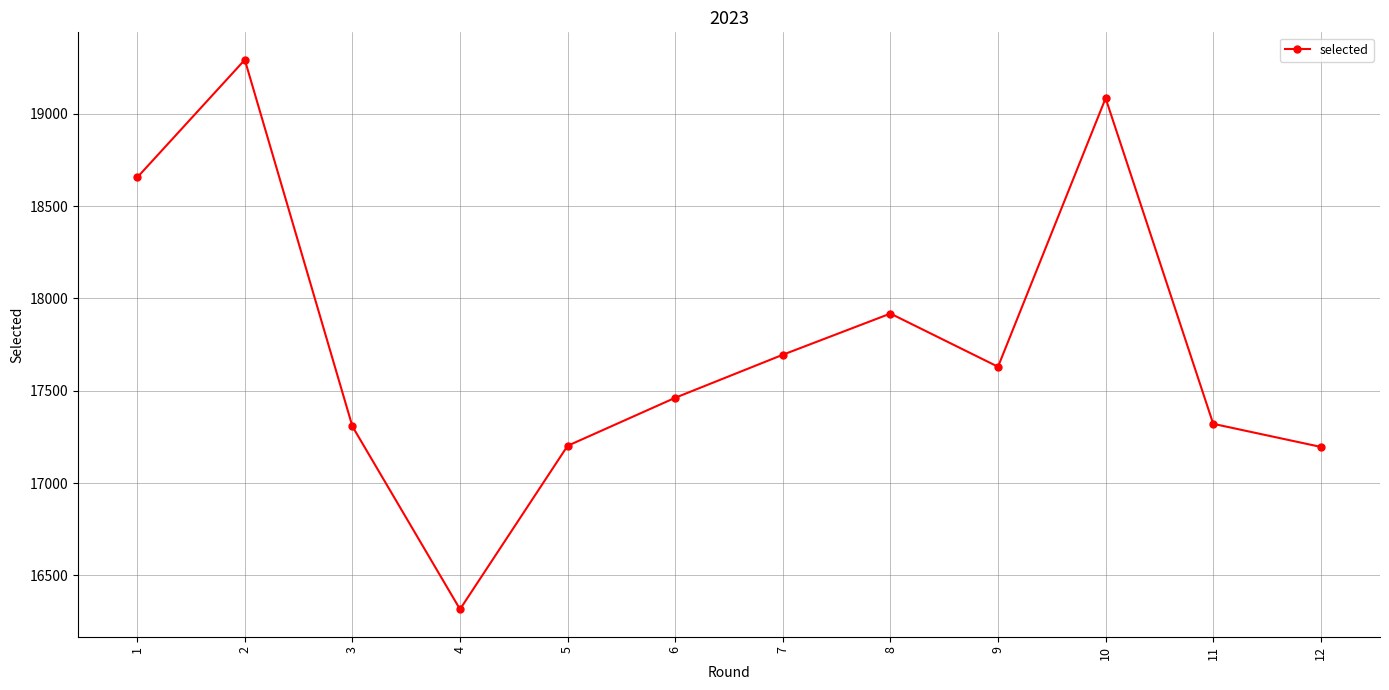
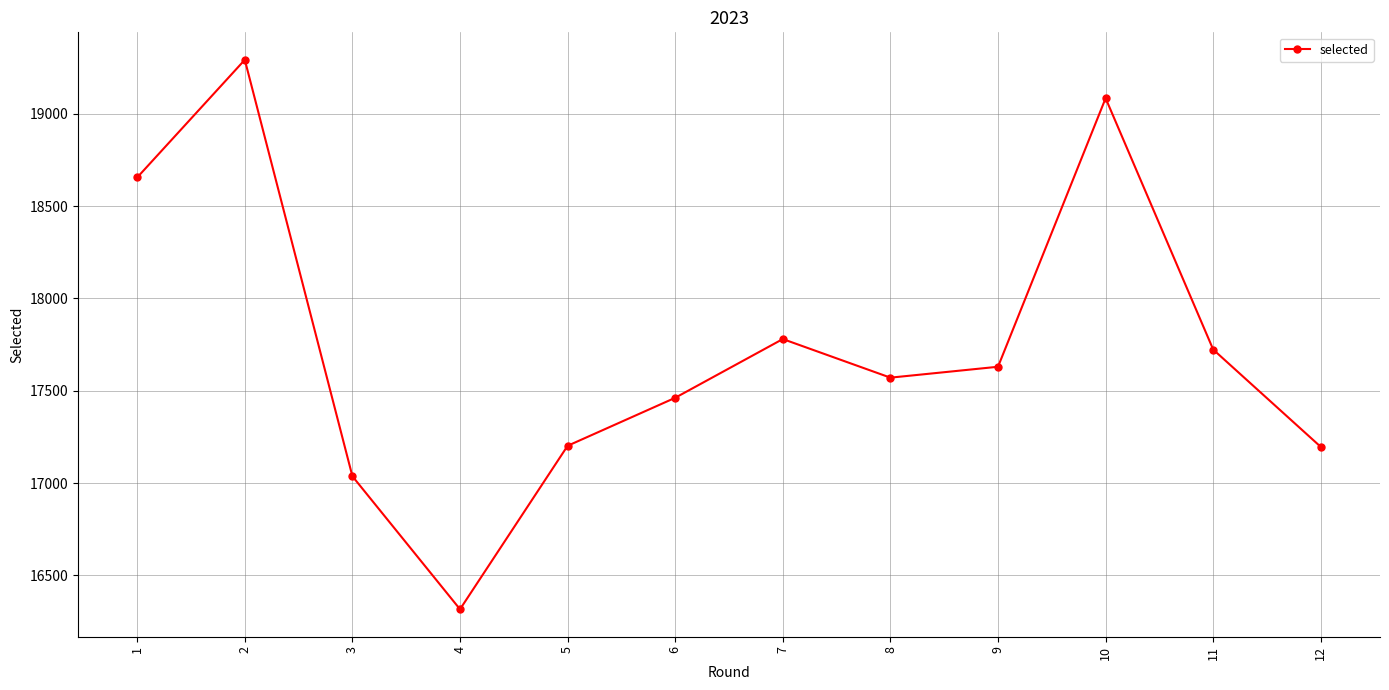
  {
    "1": 18660,
    "2": 19290,
-   "3": 17310,
+   "3": 17040,
    "4": 16320,
    "5": 17200,
    "6": 17460,
-   "7": 17700,
-   "8": 17920,
+   "7": 17780,
+   "8": 17570,
    "9": 17630,
    "10": 19080,
-   "11": 17320,
+   "11": 17720,
    "12": 17200
  }
